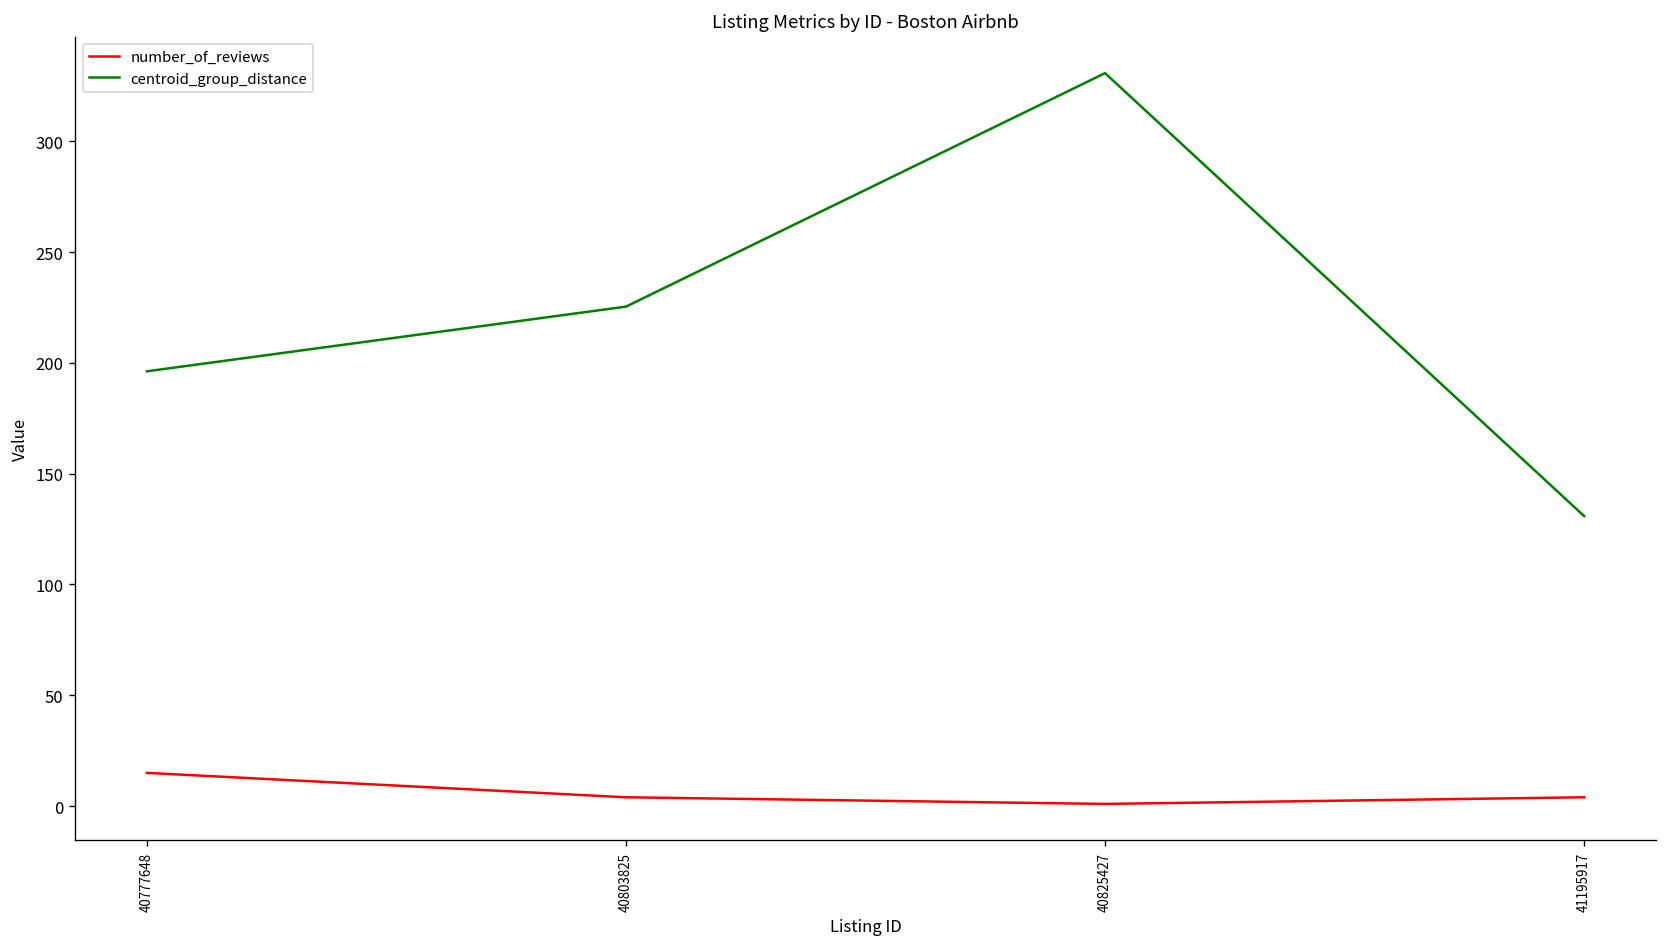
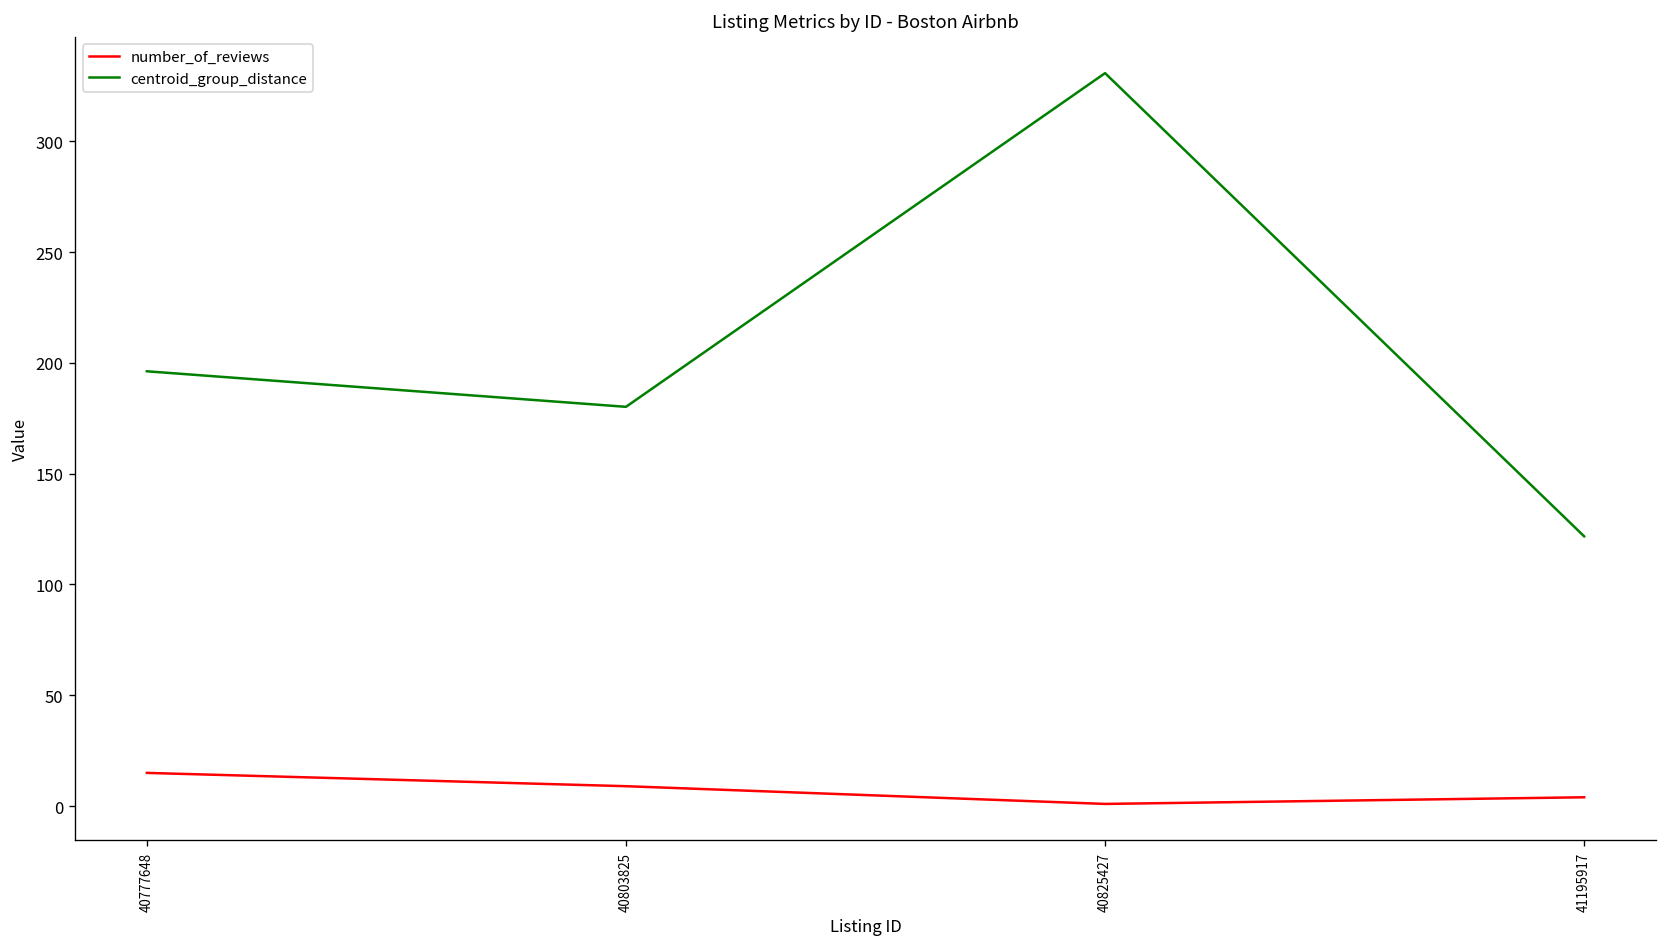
  {
    "number_of_reviews": {
      "40777648": 15,
-     "40803825": 4,
+     "40803825": 9,
      "40825427": 1,
      "41195917": 4
    },
    "centroid_group_distance": {
      "40777648": 196,
-     "40803825": 225,
+     "40803825": 180,
      "40825427": 331,
-     "41195917": 131
+     "41195917": 122
    }
  }
